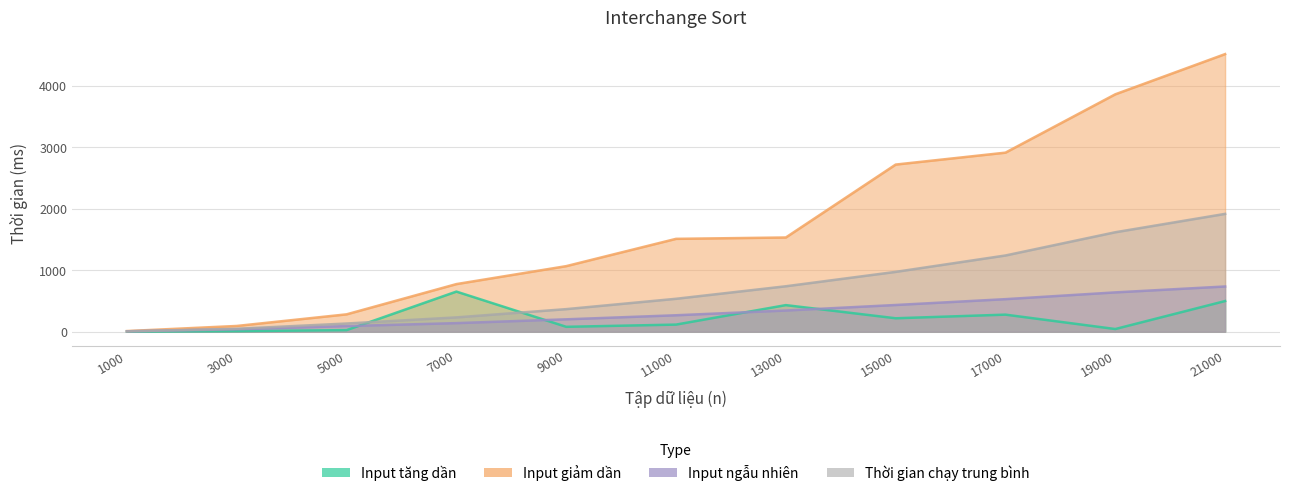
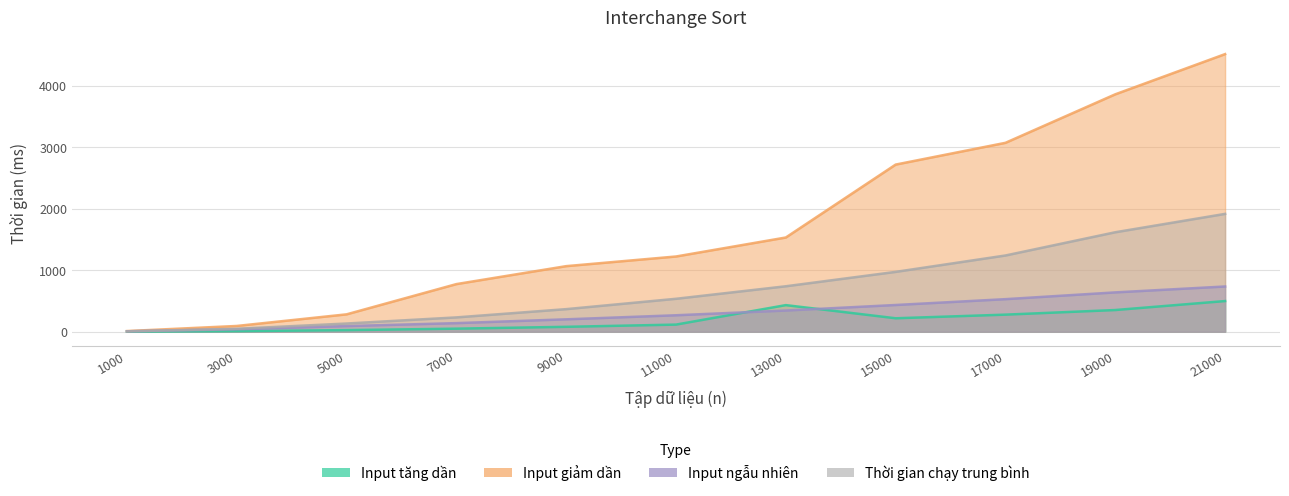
  {
    "Input tăng dần": {
      "5000": 0,
-     "7000": 700,
+     "7000": 0,
      "9000": 100,
      "11000": 100,
      "13000": 400,
      "15000": 200,
      "17000": 300,
-     "19000": 0,
+     "19000": 400,
      "21000": 500
    },
    "Input giảm dần": {
      "3000": 100,
      "5000": 300,
      "7000": 800,
      "9000": 1100,
-     "11000": 1500,
+     "11000": 1200,
      "13000": 1500,
      "15000": 2700,
-     "17000": 2900,
+     "17000": 3100,
      "19000": 3900,
      "21000": 4500
    }
  }
